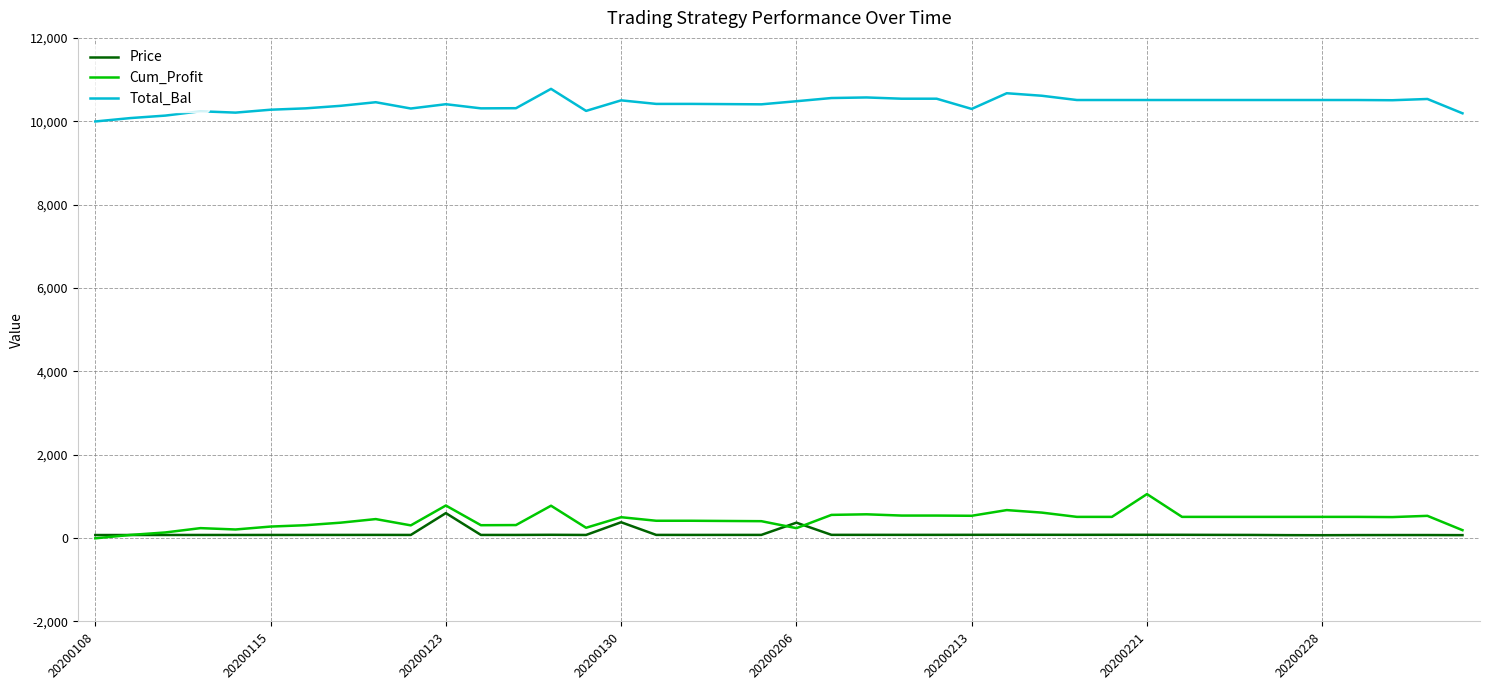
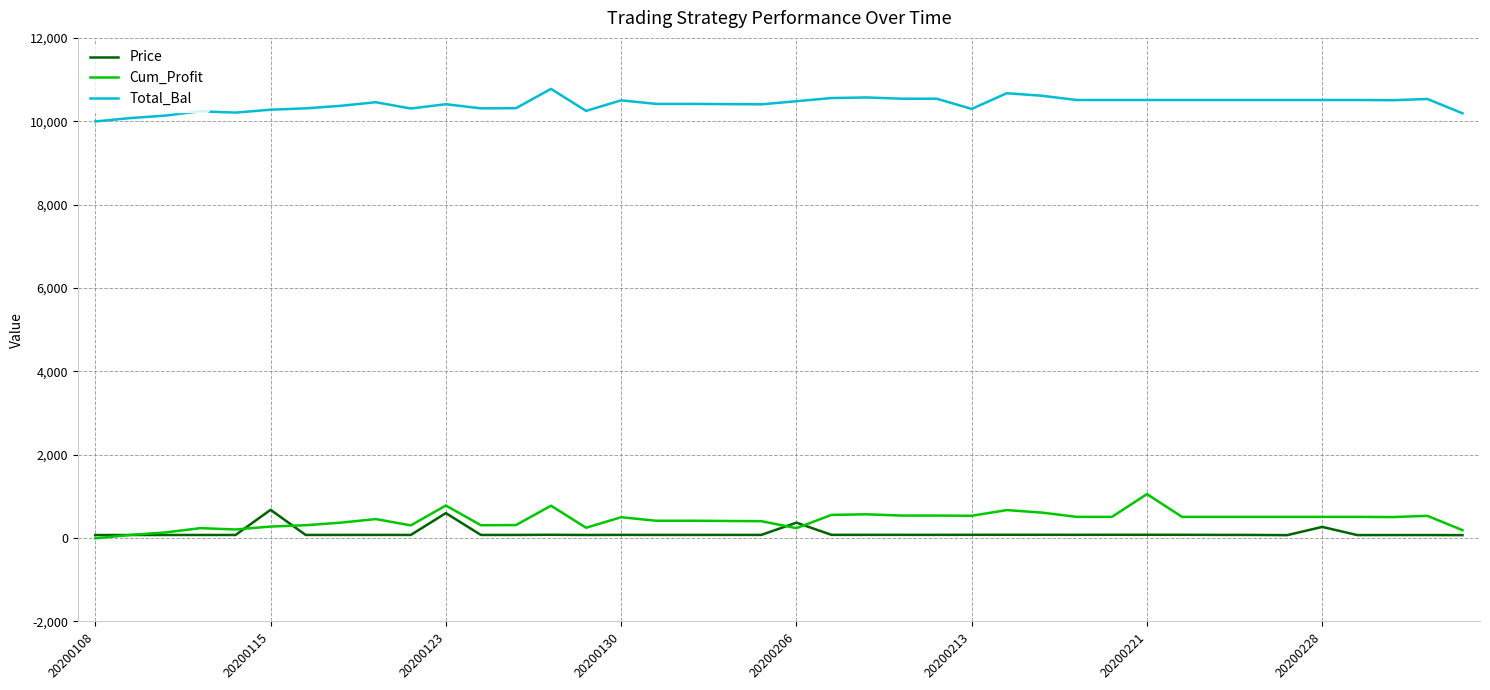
  {
    "Price": {
      "20200108": "100",
-     "20200115": "100",
+     "20200115": "700",
      "20200123": "600",
-     "20200130": "400",
+     "20200130": "100",
      "20200206": "400",
      "20200213": "100",
      "20200221": "100",
-     "20200228": "100"
+     "20200228": "300"
    },
    "Cum_Profit": {
      "20200108": "0",
      "20200115": "300",
      "20200123": "800",
      "20200130": "500",
      "20200206": "200",
      "20200213": "500",
      "20200221": "1,100",
      "20200228": "500"
    },
    "Total_Bal": {
      "20200108": "10,000",
      "20200115": "10,300",
      "20200123": "10,400",
      "20200130": "10,500",
      "20200206": "10,500",
      "20200213": "10,300",
      "20200221": "10,500",
      "20200228": "10,500"
    }
  }
